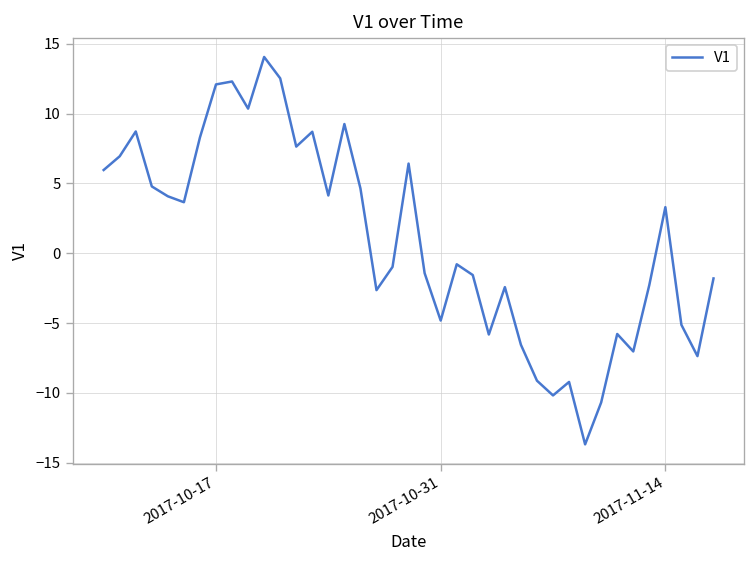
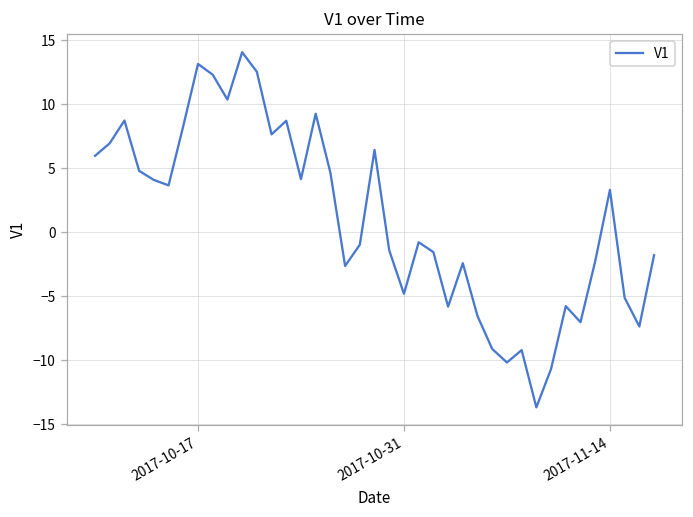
  {
-   "2017-10-17": 12.1,
+   "2017-10-17": 13.1,
    "2017-10-31": -4.8,
    "2017-11-14": 3.3
  }
